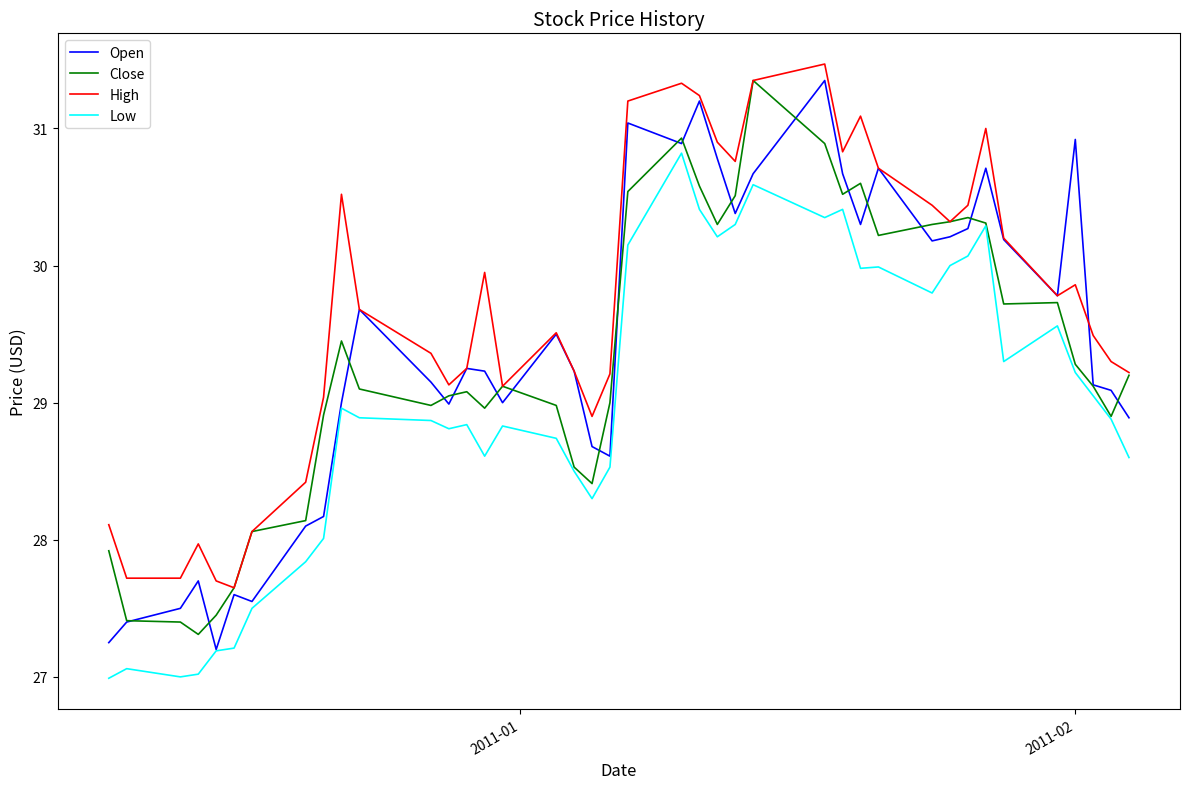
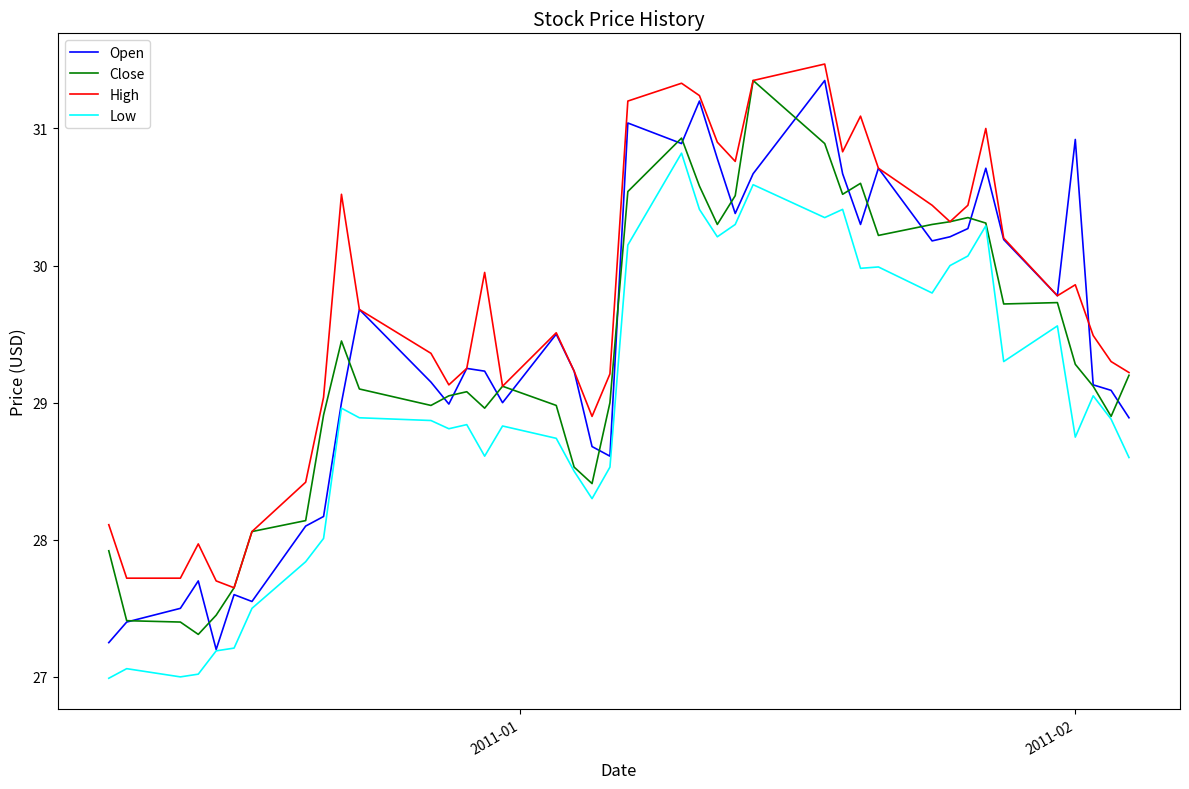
  {
    "Open": {
      "2011-02": 30.92
    },
    "Close": {
      "2011-02": 29.28
    },
    "High": {
      "2011-02": 29.86
    },
    "Low": {
-     "2011-02": 29.22
+     "2011-02": 28.75
    }
  }
